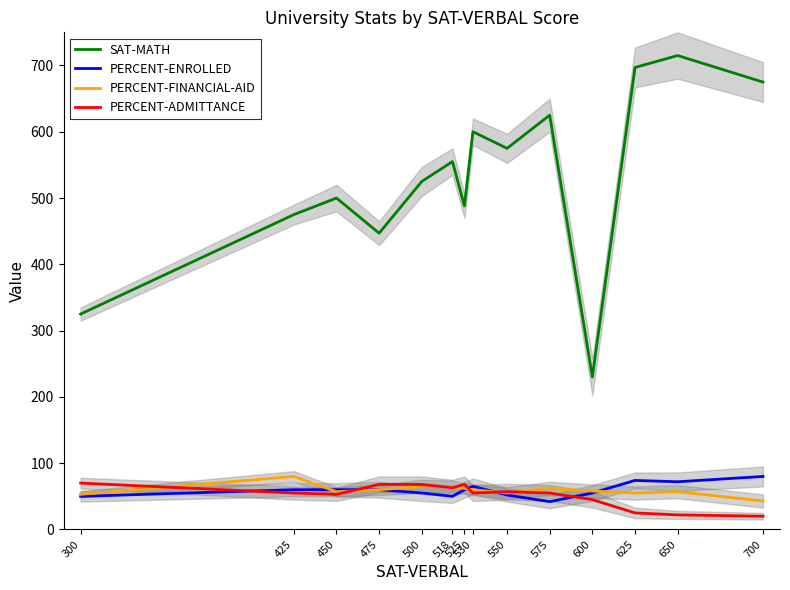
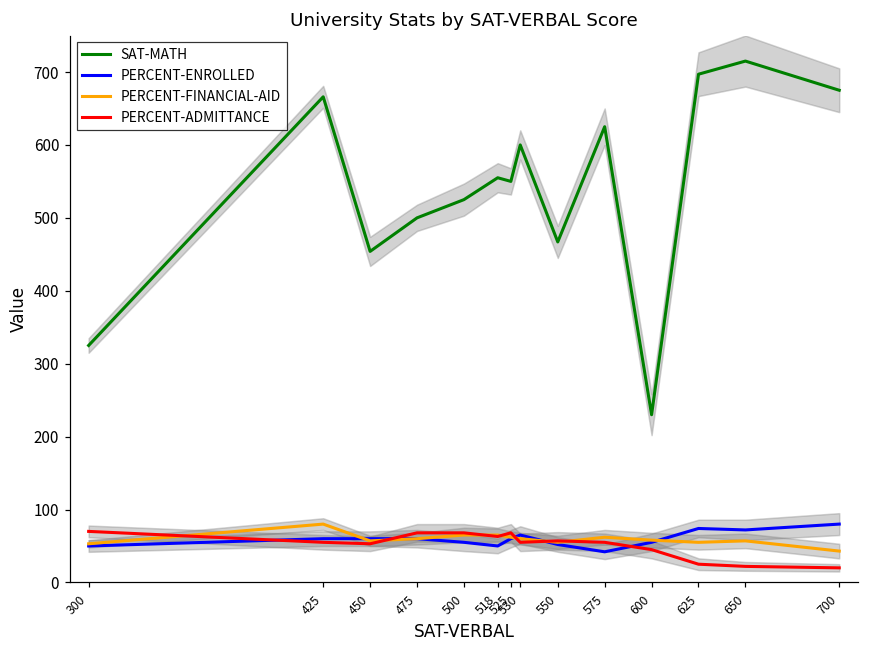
  {
    "SAT-MATH": {
      "300": 330,
-     "425": 480,
-     "450": 500,
-     "475": 450,
+     "425": 670,
+     "450": 450,
+     "475": 500,
      "500": 530,
      "518": 560,
-     "525": 490,
+     "525": 550,
      "530": 600,
-     "550": 580,
+     "550": 470,
      "575": 630,
      "600": 230,
      "625": 700,
      "650": 720,
      "700": 680
    },
    "PERCENT-ENROLLED": {
      "425": 60,
      "500": 60,
      "518": 50,
      "575": 40,
      "625": 70,
      "650": 70,
      "700": 80
    },
    "PERCENT-FINANCIAL-AID": {
      "425": 80,
      "530": 60,
      "575": 60,
      "625": 60,
      "650": 60,
      "700": 40
    },
    "PERCENT-ADMITTANCE": {
      "300": 70,
      "425": 60,
      "450": 50,
      "530": 60,
      "600": 50,
      "625": 30,
      "650": 20,
      "700": 20
    }
  }
